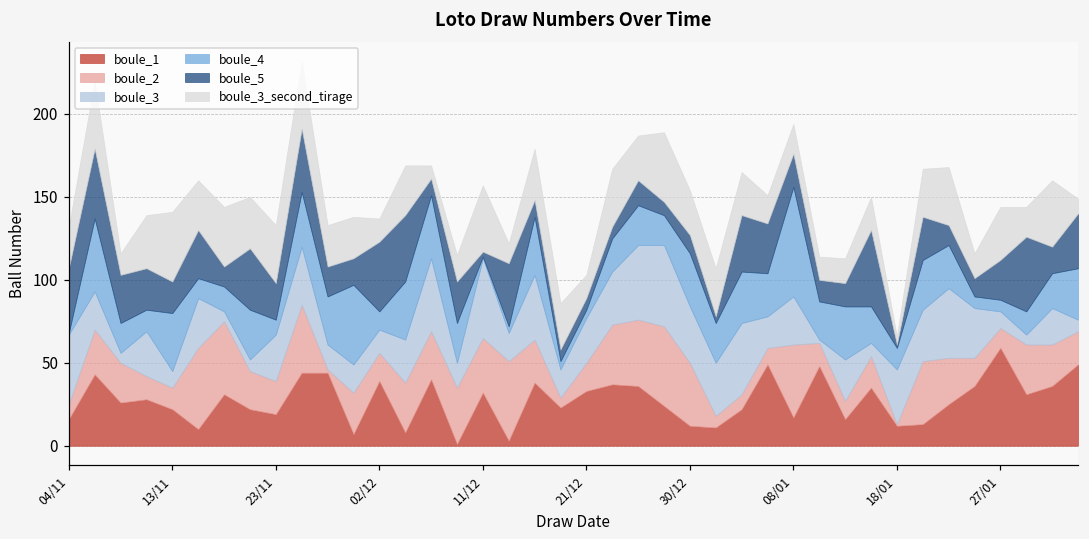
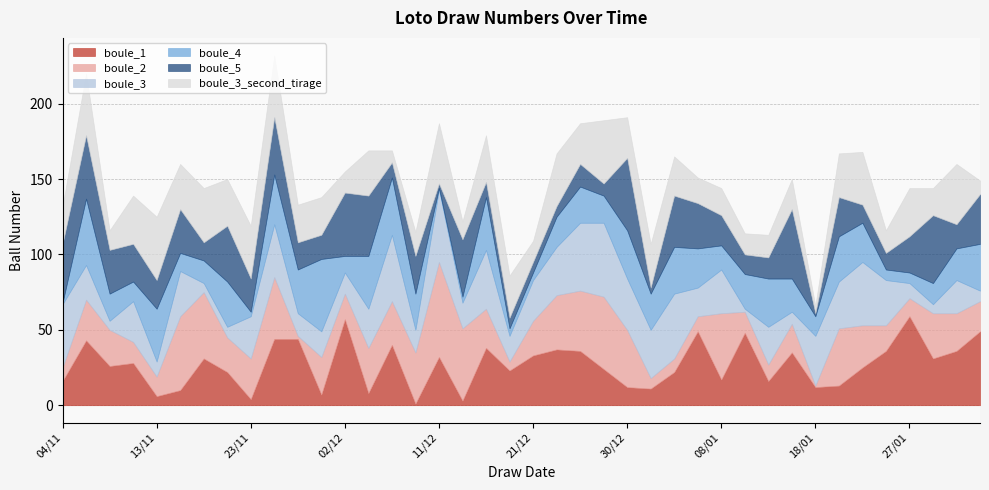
  {
    "boule_1": {
      "04/11": 16,
-     "13/11": 22,
-     "23/11": 19,
-     "02/12": 39,
+     "13/11": 6,
+     "23/11": 4,
+     "02/12": 57,
      "11/12": 32,
      "21/12": 33,
      "30/12": 12,
      "08/01": 17,
      "27/01": 59
    },
    "boule_2": {
      "04/11": 9,
      "13/11": 13,
-     "23/11": 20,
+     "23/11": 27,
      "02/12": 17,
-     "11/12": 33,
-     "21/12": 17,
+     "11/12": 63,
+     "21/12": 23,
      "30/12": 38,
      "08/01": 44,
      "27/01": 12
    },
    "boule_4": {
      "13/11": 35,
-     "23/11": 9,
+     "23/11": 3,
      "02/12": 11,
      "21/12": 5,
      "30/12": 32,
-     "08/01": 66,
+     "08/01": 16,
      "18/01": 13,
      "27/01": 7
    },
    "boule_5": {
      "04/11": 39,
      "13/11": 19,
      "23/11": 22,
      "02/12": 42,
      "11/12": 3,
      "21/12": 7,
-     "30/12": 11,
+     "30/12": 48,
      "08/01": 20,
      "18/01": 2,
      "27/01": 24
    }
  }
